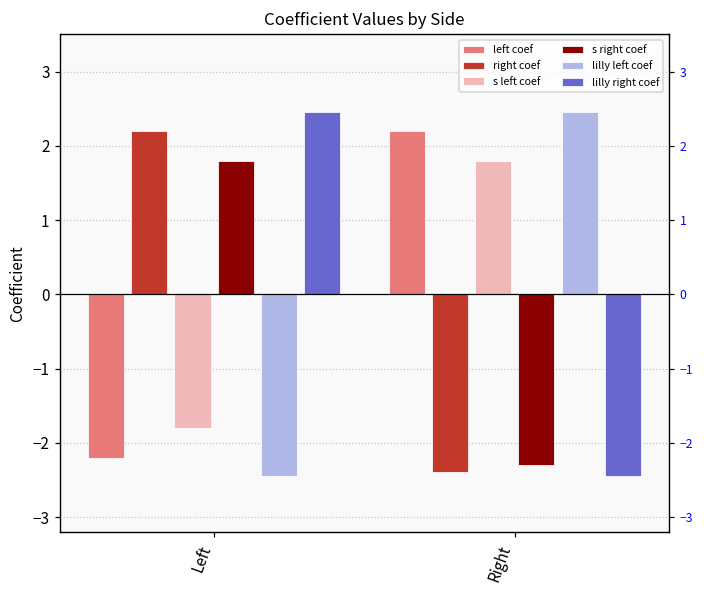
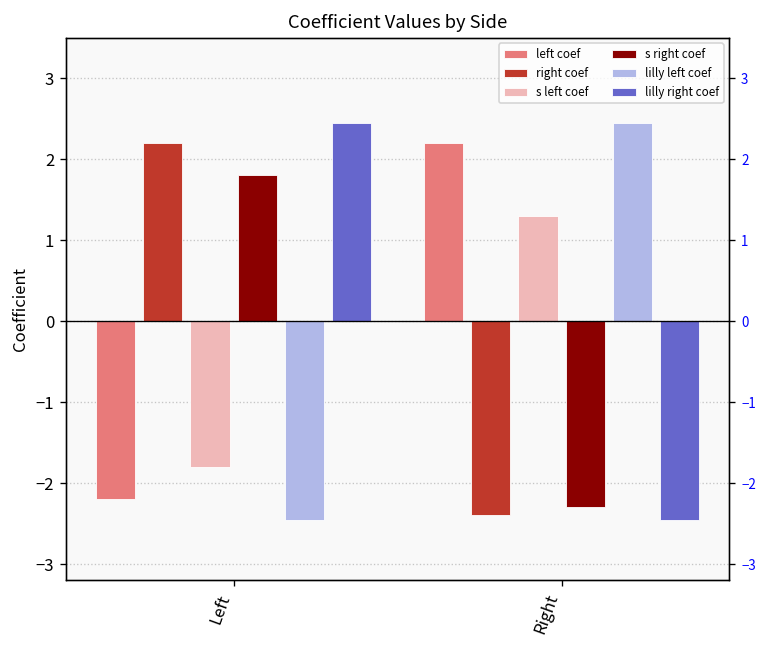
  {
    "left coef": {
      "Left": -2.2,
      "Right": 2.2
    },
    "right coef": {
      "Left": 2.2,
      "Right": -2.4
    },
    "s left coef": {
      "Left": -1.8,
-     "Right": 1.8
+     "Right": 1.3
    },
    "s right coef": {
      "Left": 1.8,
      "Right": -2.3
    },
    "lilly left coef": {
      "Left": -2.5,
      "Right": 2.5
    },
    "lilly right coef": {
      "Left": 2.5,
      "Right": -2.5
    }
  }
